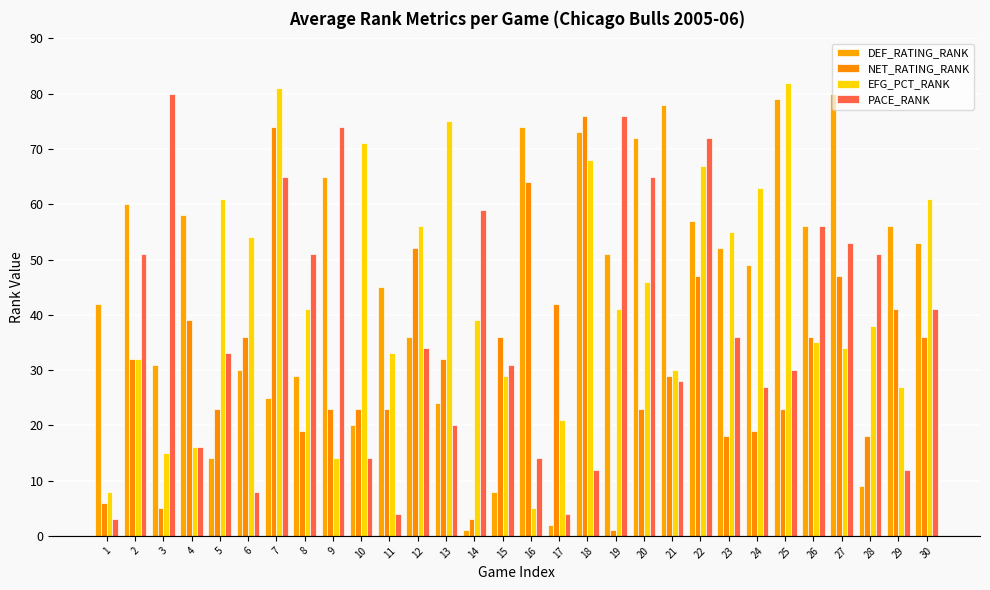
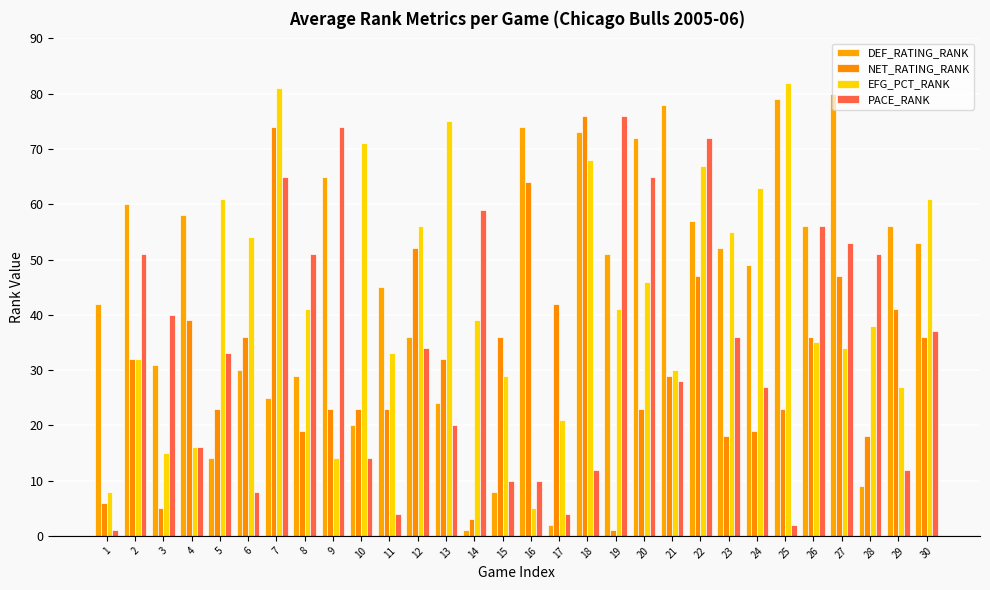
  {
    "PACE_RANK": {
-     "1": 3,
+     "1": 1,
      "2": 51,
-     "3": 80,
+     "3": 40,
      "4": 16,
      "5": 33,
      "6": 8,
      "7": 65,
      "8": 51,
      "9": 74,
      "10": 14,
      "11": 4,
      "12": 34,
      "13": 20,
      "14": 59,
-     "15": 31,
-     "16": 14,
+     "15": 10,
+     "16": 10,
      "17": 4,
      "18": 12,
      "19": 76,
      "20": 65,
      "21": 28,
      "22": 72,
      "23": 36,
      "24": 27,
-     "25": 30,
+     "25": 2,
      "26": 56,
      "27": 53,
      "28": 51,
      "29": 12,
-     "30": 41
+     "30": 37
    }
  }
